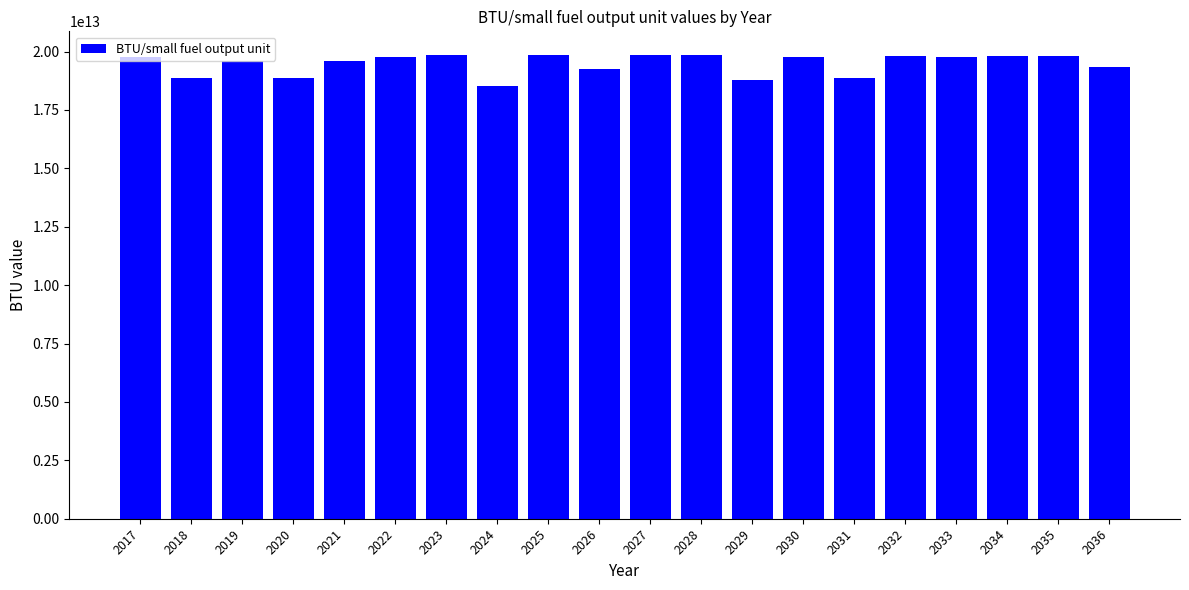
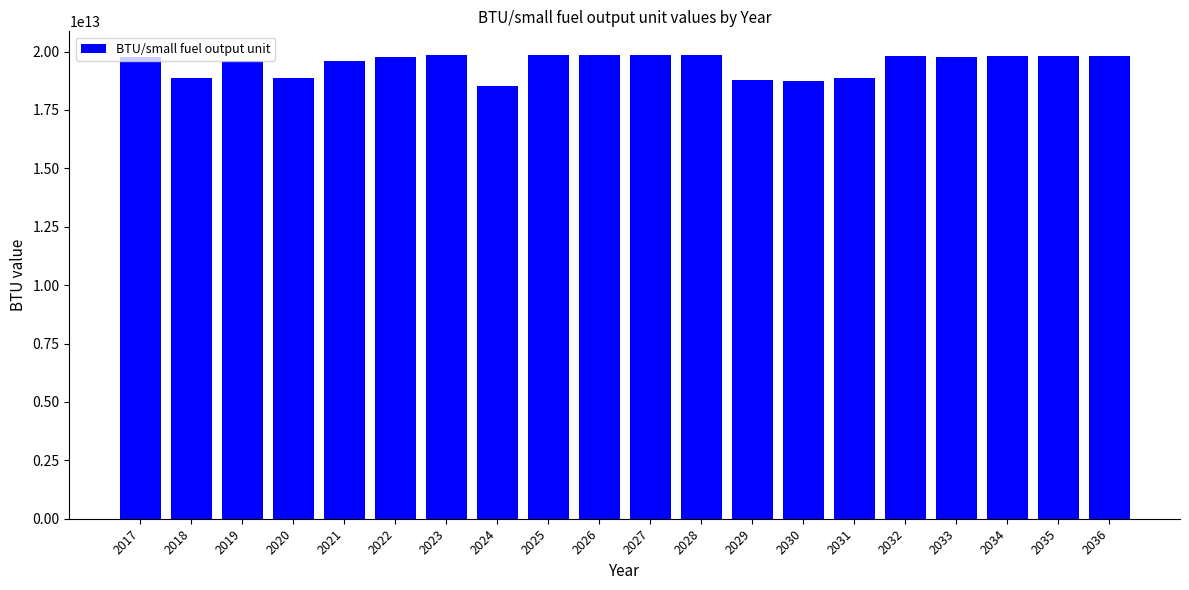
  {
    "2018": 18900000000000,
    "2019": 19600000000000,
    "2020": 18900000000000,
    "2021": 19600000000000,
    "2022": 19800000000000,
    "2023": 19900000000000,
    "2024": 18500000000000,
    "2025": 19900000000000,
-   "2026": 19200000000000,
+   "2026": 19800000000000,
    "2027": 19800000000000,
    "2028": 19800000000000,
    "2029": 18800000000000,
-   "2030": 19800000000000,
+   "2030": 18800000000000,
    "2031": 18800000000000,
    "2032": 19800000000000,
    "2033": 19800000000000,
    "2034": 19800000000000,
    "2035": 19800000000000,
-   "2036": 19400000000000
+   "2036": 19800000000000
  }
